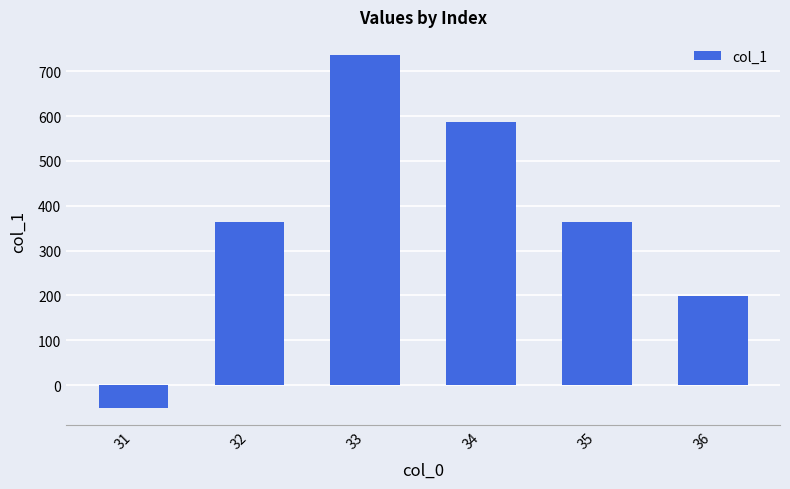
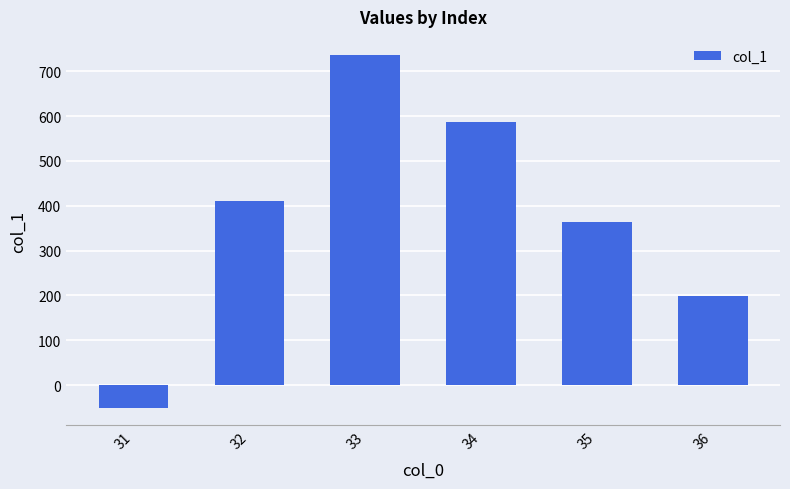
  {
    "31": -50,
-   "32": 360,
+   "32": 410,
    "33": 740,
    "34": 590,
    "35": 360,
    "36": 200
  }
